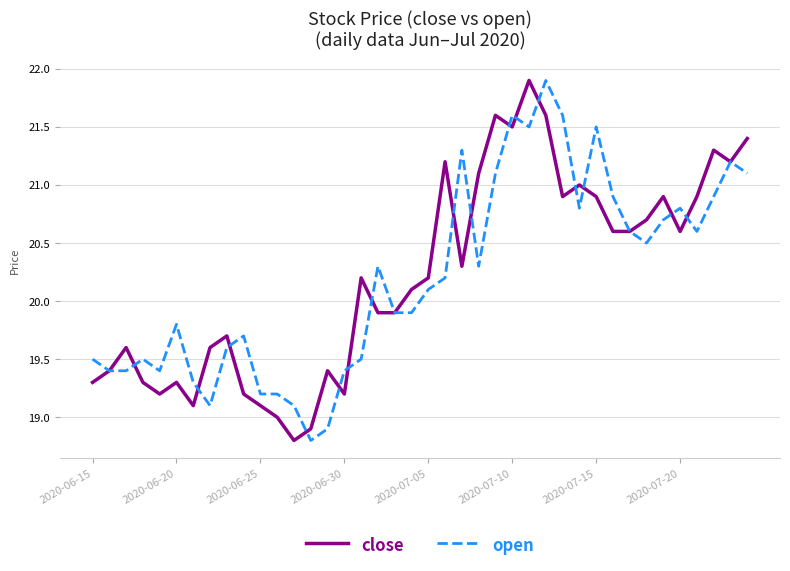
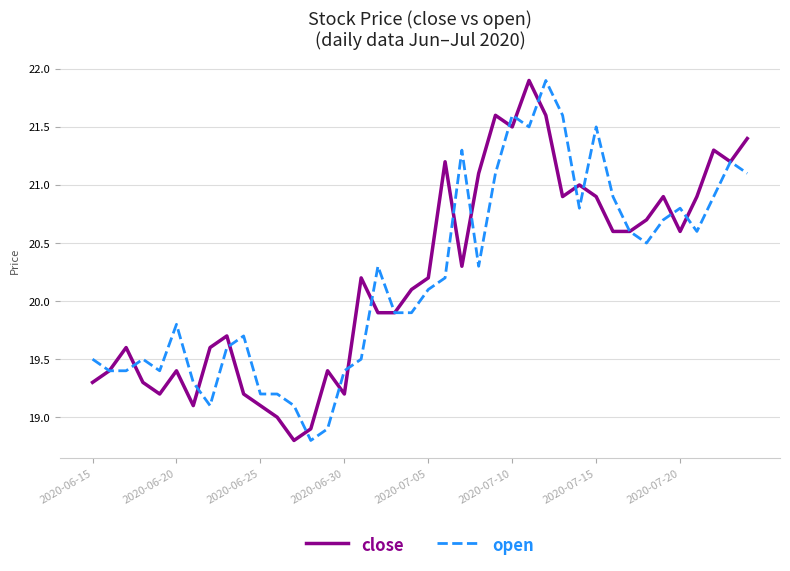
  {
    "close": {
      "2020-06-15": 19.3,
-     "2020-06-20": 19.3,
+     "2020-06-20": 19.4,
      "2020-06-25": 19.1,
      "2020-06-30": 19.2,
      "2020-07-05": 20.2,
      "2020-07-10": 21.5,
      "2020-07-15": 20.9,
      "2020-07-20": 20.6
    },
    "open": {
      "2020-06-15": 19.5,
      "2020-06-20": 19.8,
      "2020-06-25": 19.2,
      "2020-06-30": 19.4,
      "2020-07-05": 20.1,
      "2020-07-10": 21.6,
      "2020-07-15": 21.5,
      "2020-07-20": 20.8
    }
  }
